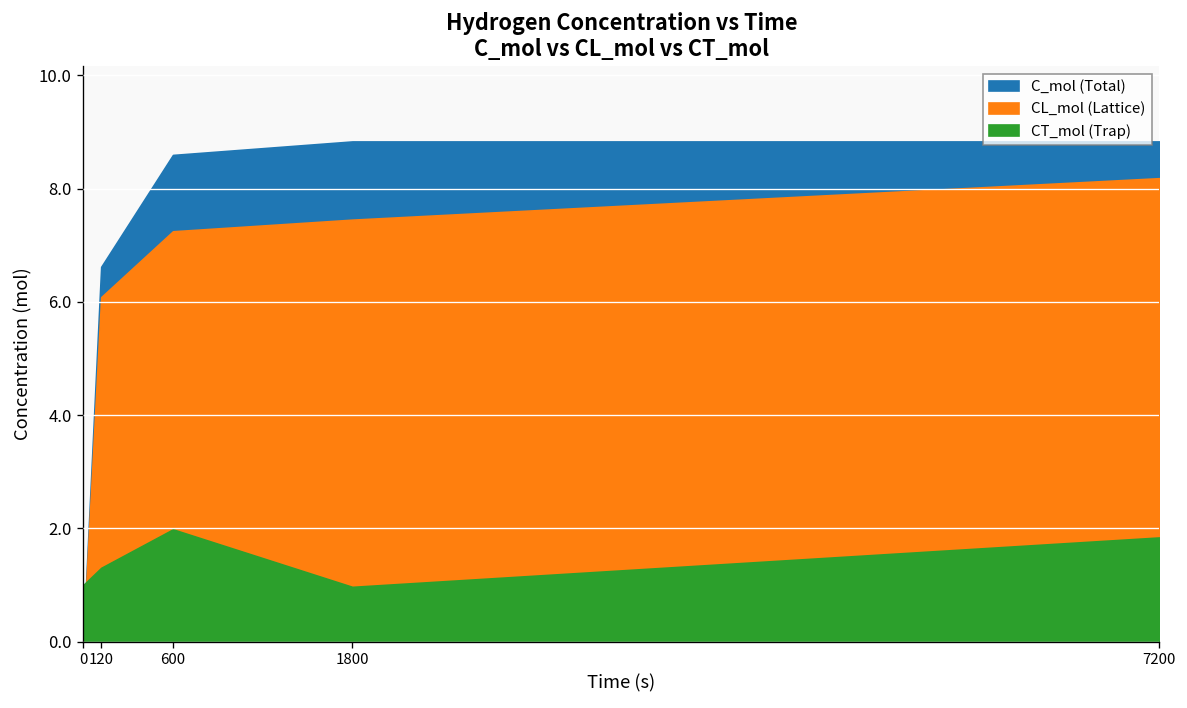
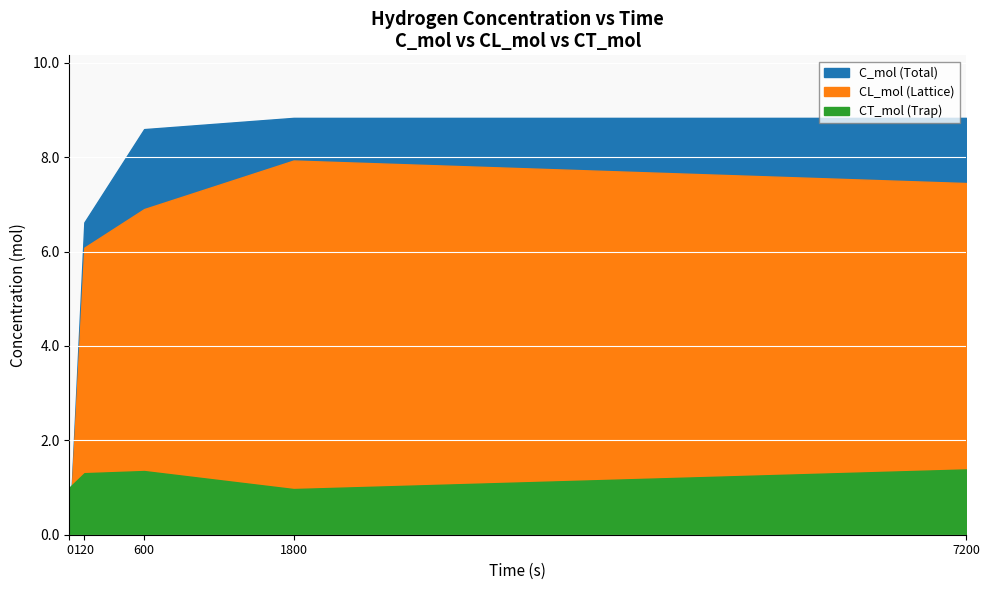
  {
    "C_mol (Total)": {
      "120": 6.6,
      "600": 8.6,
      "1800": 8.8,
      "7200": 8.8
    },
    "CL_mol (Lattice)": {
      "120": 6.1,
-     "600": 7.2,
-     "1800": 7.5,
-     "7200": 8.2
+     "600": 6.9,
+     "1800": 7.9,
+     "7200": 7.5
    },
    "CT_mol (Trap)": {
      "0": 1.0,
      "120": 1.3,
-     "600": 2.0,
+     "600": 1.3,
      "1800": 1.0,
-     "7200": 1.8
+     "7200": 1.4
    }
  }
